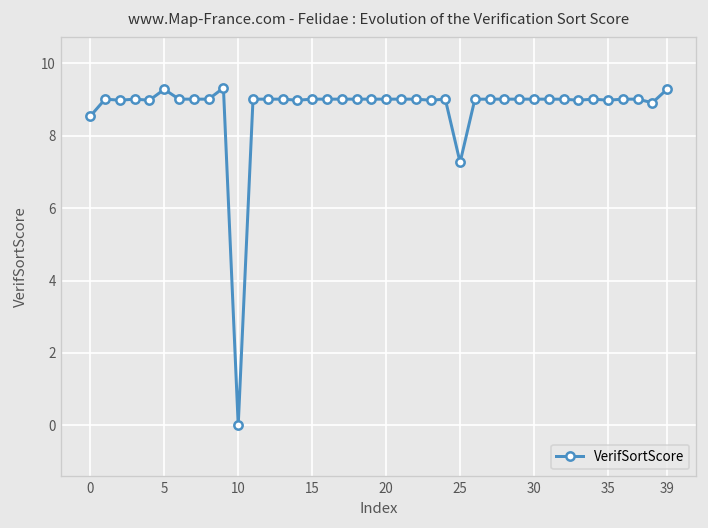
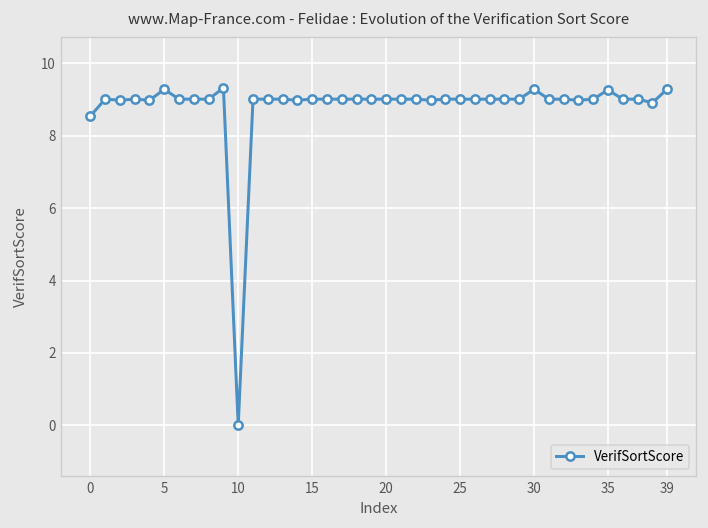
  {
    "0": 8.5,
    "5": 9.3,
    "10": 0.0,
    "15": 9.0,
    "20": 9.0,
-   "25": 7.3,
-   "30": 9.0,
-   "35": 9.0,
+   "25": 9.0,
+   "30": 9.3,
+   "35": 9.3,
    "39": 9.3
  }
